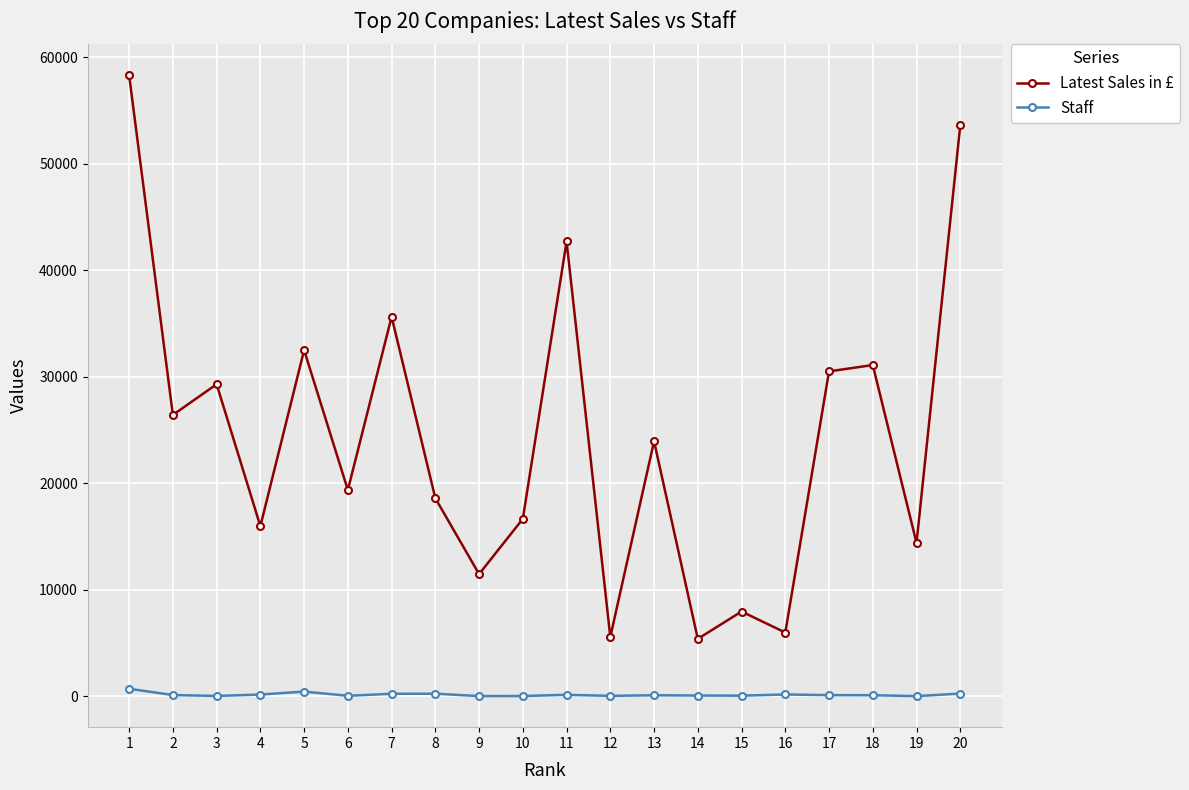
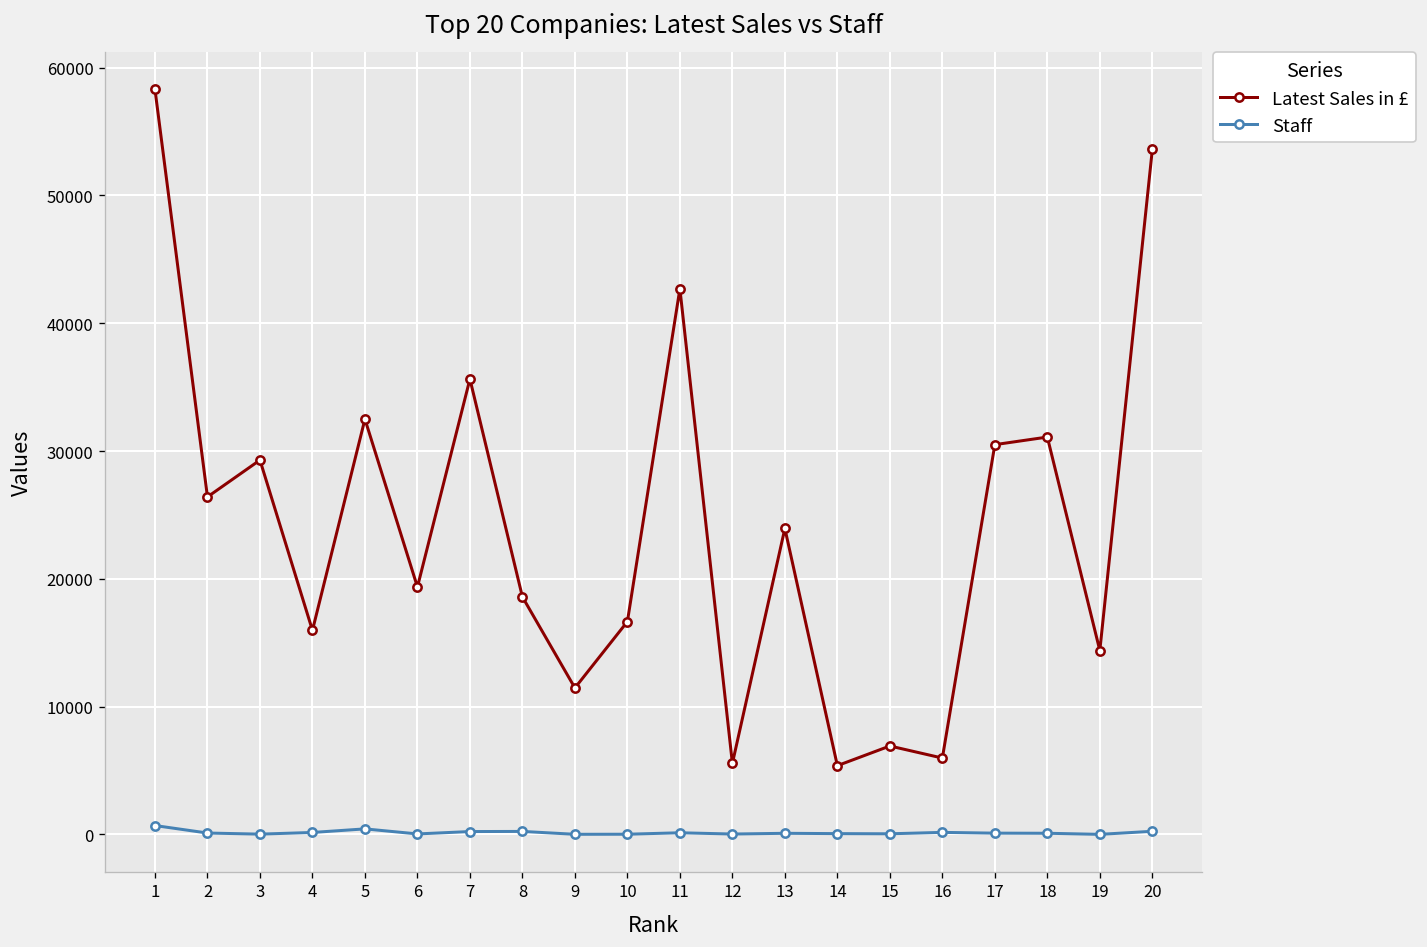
  {
    "Latest Sales in £": {
      "1": 58300,
      "2": 26400,
      "3": 29300,
      "4": 16000,
      "5": 32500,
      "6": 19400,
      "7": 35600,
      "8": 18600,
      "9": 11500,
      "10": 16700,
      "11": 42700,
      "12": 5600,
      "13": 23900,
      "14": 5400,
-     "15": 8000,
+     "15": 6900,
      "16": 6000,
      "17": 30500,
      "18": 31100,
      "19": 14400,
      "20": 53600
    },
    "Staff": {
      "1": 700,
      "2": 100,
      "3": 0,
      "4": 200,
      "5": 400,
      "6": 0,
      "7": 200,
      "8": 200,
      "9": 0,
      "10": 0,
      "11": 100,
      "12": 0,
      "13": 100,
      "14": 100,
      "15": 100,
      "16": 200,
      "17": 100,
      "18": 100,
      "19": 0,
      "20": 300
    }
  }
